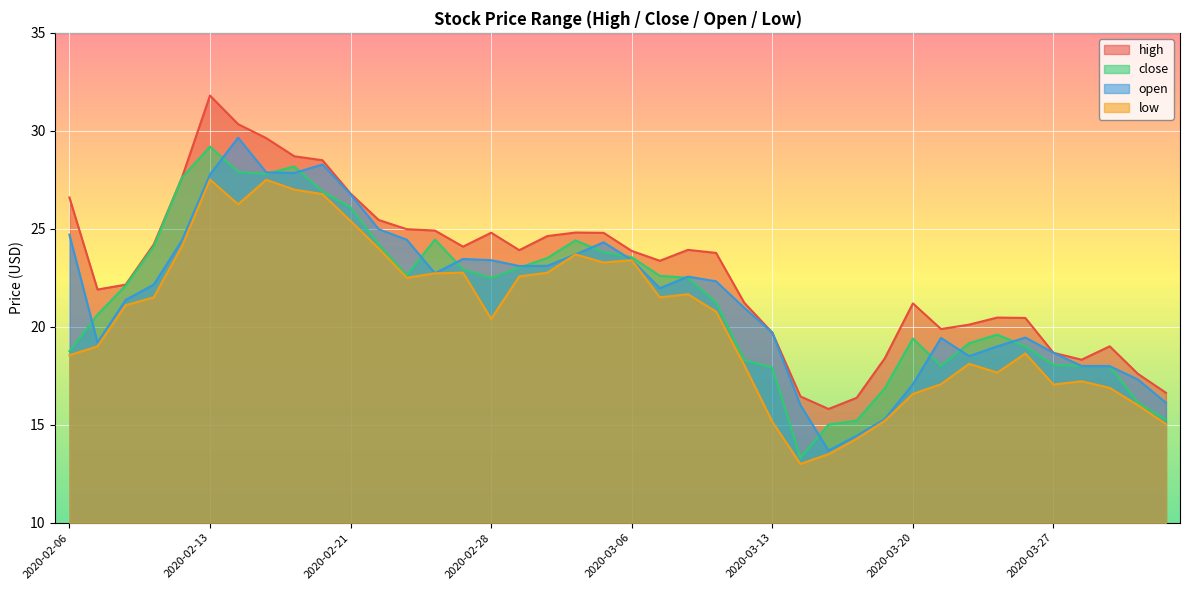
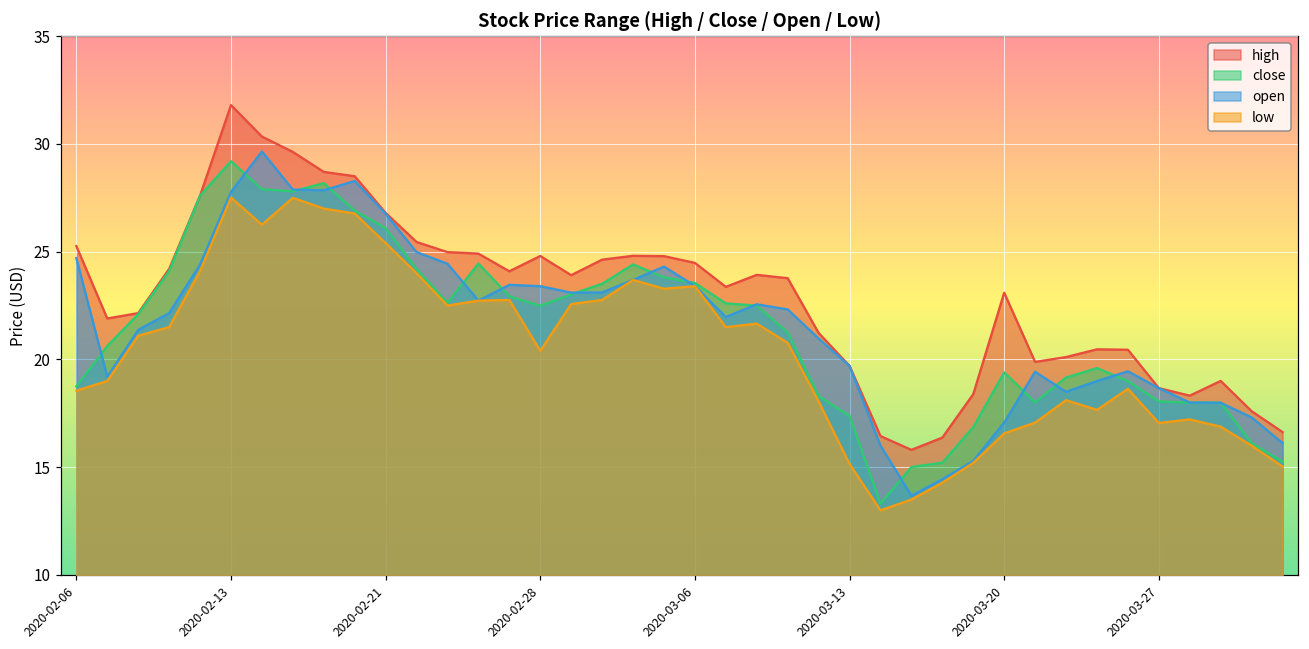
  {
    "high": {
-     "2020-02-06": 26.6,
+     "2020-02-06": 25.3,
      "2020-02-13": 31.8,
      "2020-02-28": 24.8,
-     "2020-03-06": 23.9,
-     "2020-03-20": 21.2
+     "2020-03-06": 24.5,
+     "2020-03-20": 23.1
    },
    "close": {
      "2020-02-06": 18.8,
      "2020-02-13": 29.2,
      "2020-02-21": 26.1,
      "2020-02-28": 22.5,
      "2020-03-06": 23.6,
-     "2020-03-13": 17.9,
+     "2020-03-13": 17.4,
      "2020-03-20": 19.4,
      "2020-03-27": 18.1
    },
    "open": {
      "2020-02-06": 24.7,
      "2020-02-13": 27.8,
      "2020-02-28": 23.4,
      "2020-03-20": 17.1
    },
    "low": {
      "2020-02-06": 18.6,
      "2020-02-13": 27.5,
      "2020-02-21": 25.4,
      "2020-02-28": 20.4,
      "2020-03-13": 15.2,
      "2020-03-20": 16.6,
      "2020-03-27": 17.1
    }
  }
